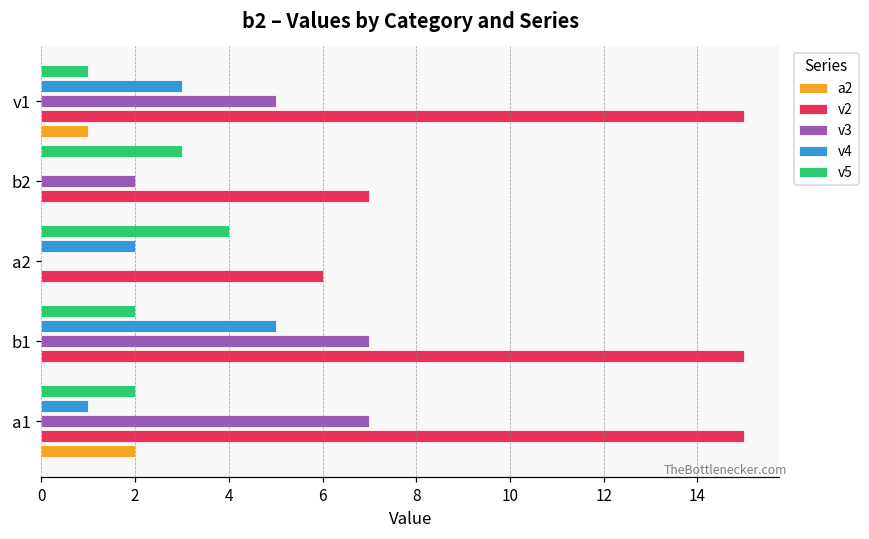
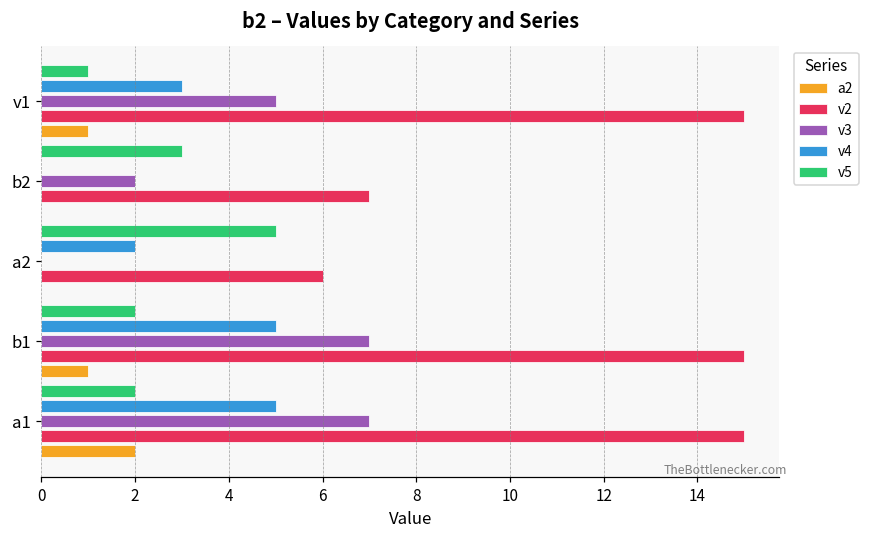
  {
    "a2": {
      "v1": 1,
      "b2": 0,
      "a2": 0,
-     "b1": 0,
+     "b1": 1,
      "a1": 2
    },
    "v2": {
      "v1": 15,
      "b2": 7,
      "a2": 6,
      "b1": 15,
      "a1": 15
    },
    "v3": {
      "v1": 5,
      "b2": 2,
      "a2": 0,
      "b1": 7,
      "a1": 7
    },
    "v4": {
      "v1": 3,
      "b2": 0,
      "a2": 2,
      "b1": 5,
-     "a1": 1
+     "a1": 5
    },
    "v5": {
      "v1": 1,
      "b2": 3,
-     "a2": 4,
+     "a2": 5,
      "b1": 2,
      "a1": 2
    }
  }
